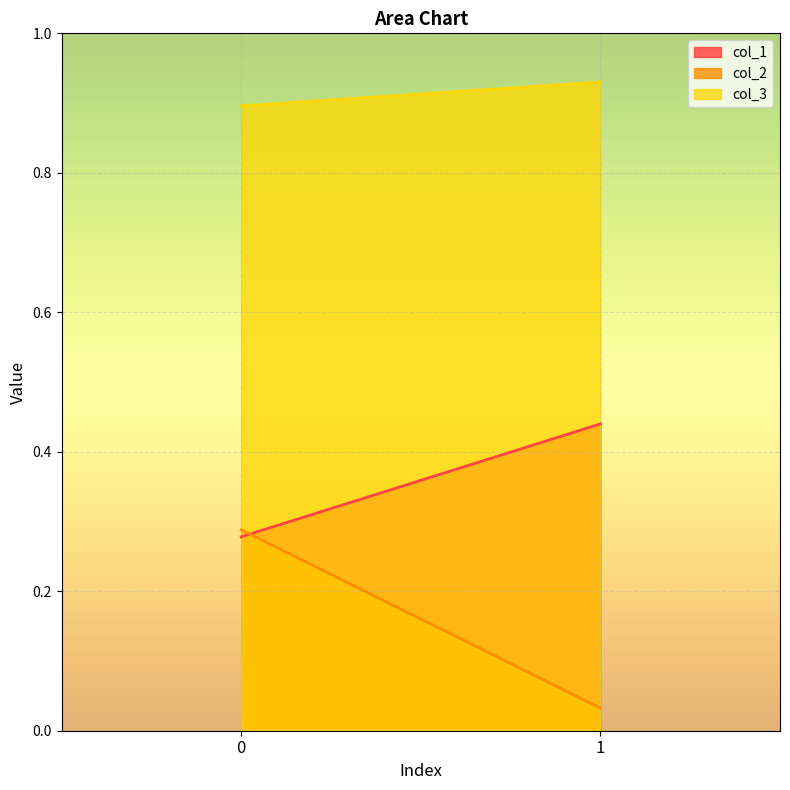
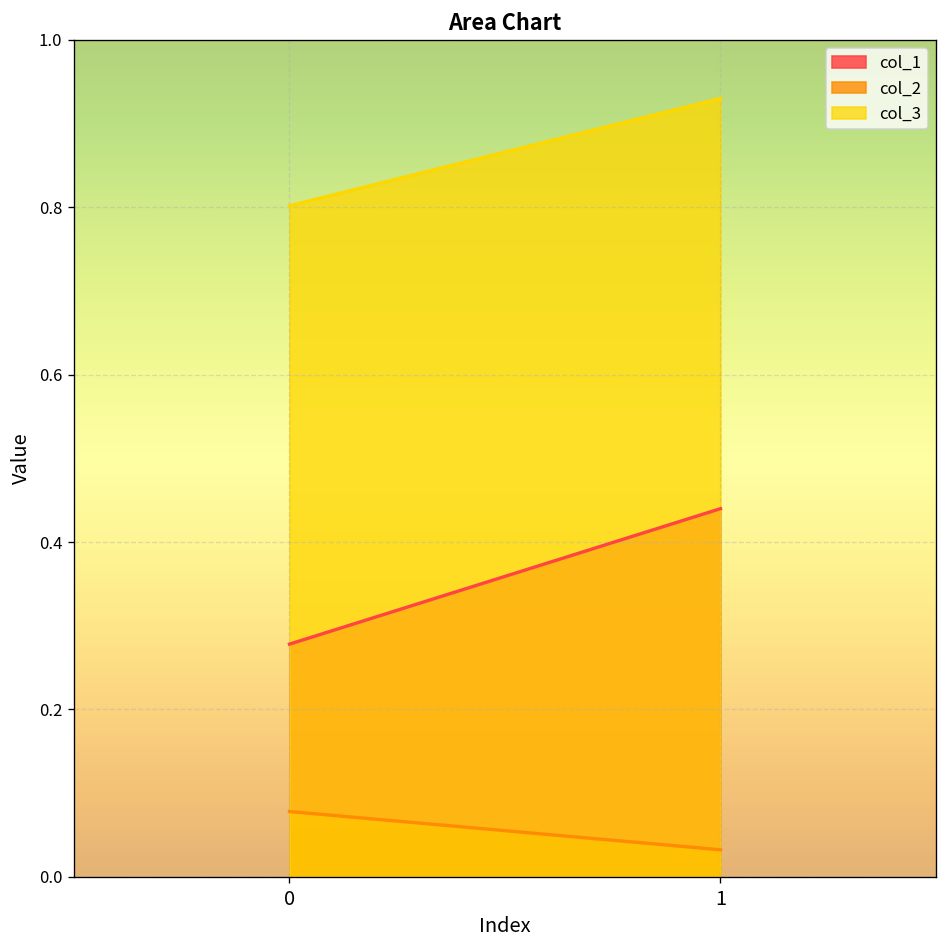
  {
    "col_1": {
      "0": 0.28,
      "1": 0.44
    },
    "col_2": {
-     "0": 0.29,
+     "0": 0.08,
      "1": 0.03
    },
    "col_3": {
-     "0": 0.90,
+     "0": 0.80,
      "1": 0.93
    }
  }
